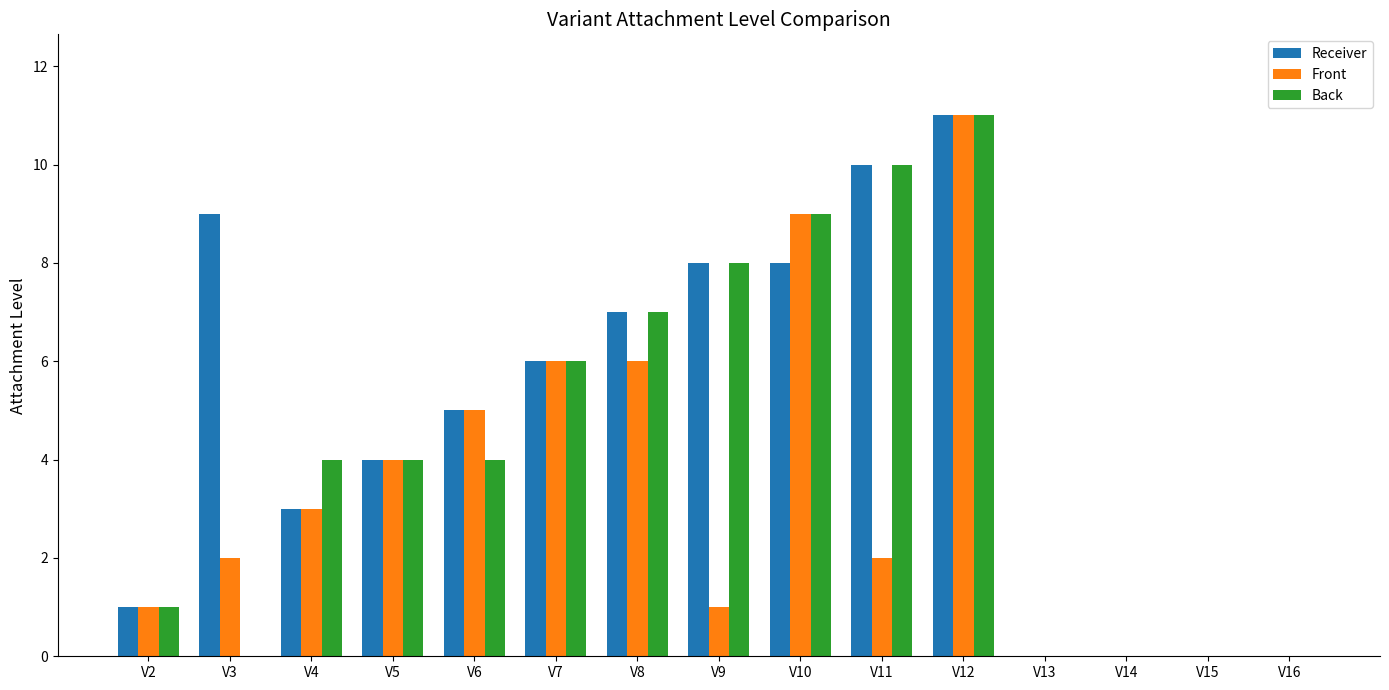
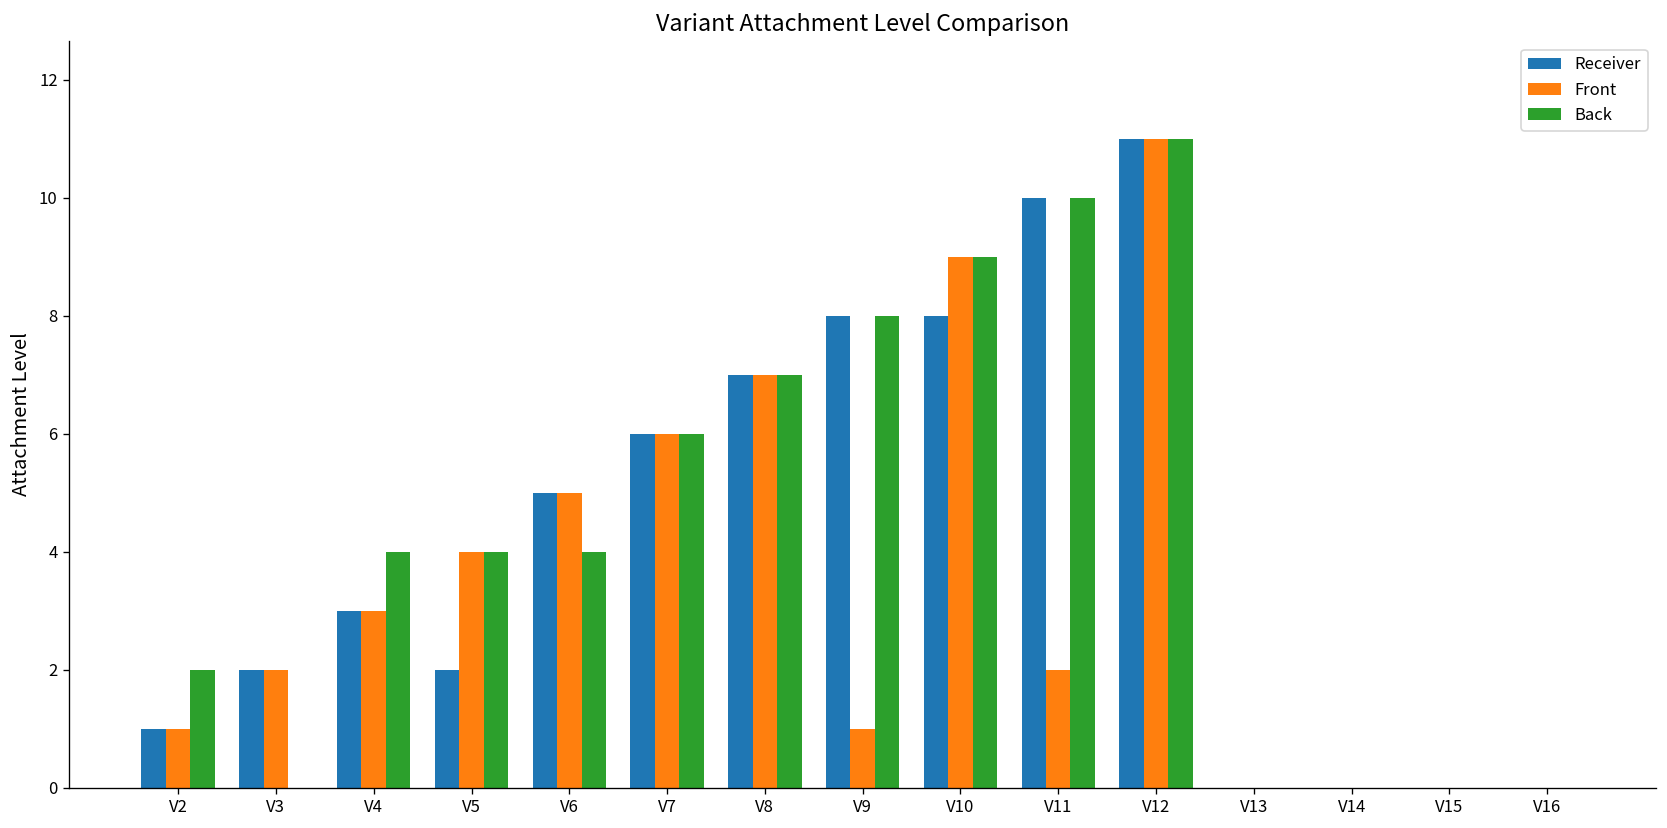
  {
    "Receiver": {
      "V2": 1,
-     "V3": 9,
+     "V3": 2,
      "V4": 3,
-     "V5": 4,
+     "V5": 2,
      "V6": 5,
      "V7": 6,
      "V8": 7,
      "V9": 8,
      "V10": 8,
      "V11": 10,
      "V12": 11,
      "V13": 0,
      "V14": 0,
      "V15": 0,
      "V16": 0
    },
    "Front": {
      "V2": 1,
      "V3": 2,
      "V4": 3,
      "V5": 4,
      "V6": 5,
      "V7": 6,
-     "V8": 6,
+     "V8": 7,
      "V9": 1,
      "V10": 9,
      "V11": 2,
      "V12": 11,
      "V13": 0,
      "V14": 0,
      "V15": 0,
      "V16": 0
    },
    "Back": {
-     "V2": 1,
+     "V2": 2,
      "V3": 0,
      "V4": 4,
      "V5": 4,
      "V6": 4,
      "V7": 6,
      "V8": 7,
      "V9": 8,
      "V10": 9,
      "V11": 10,
      "V12": 11,
      "V13": 0,
      "V14": 0,
      "V15": 0,
      "V16": 0
    }
  }
